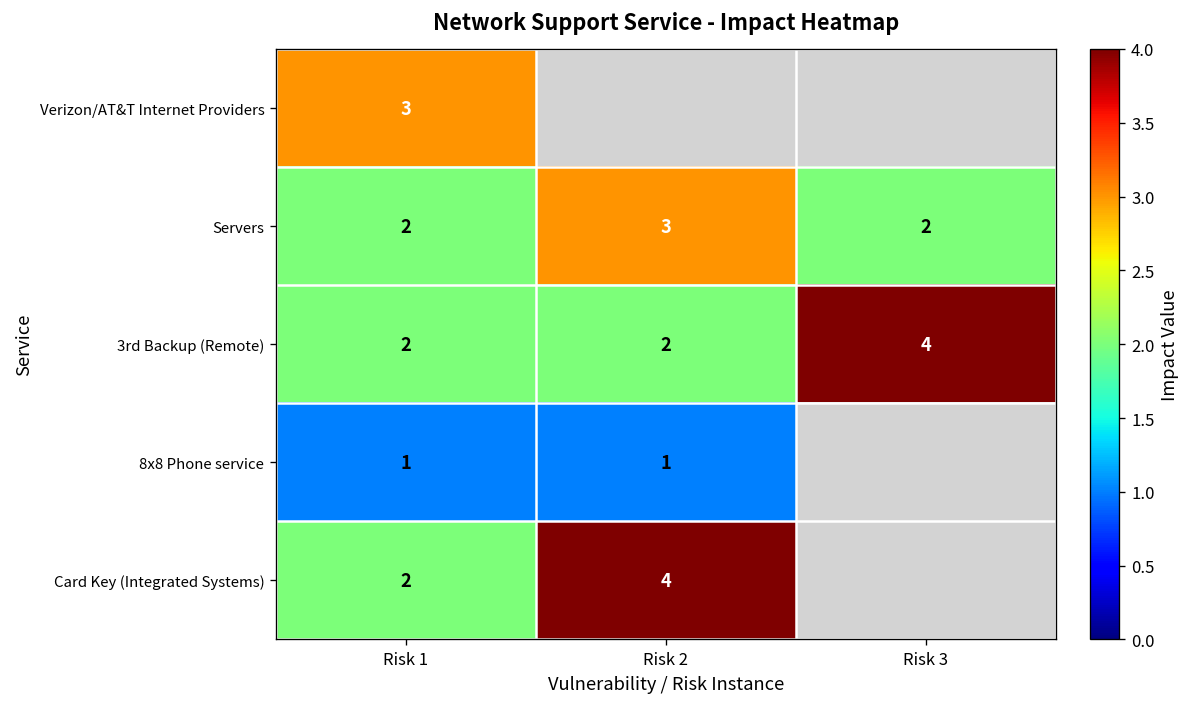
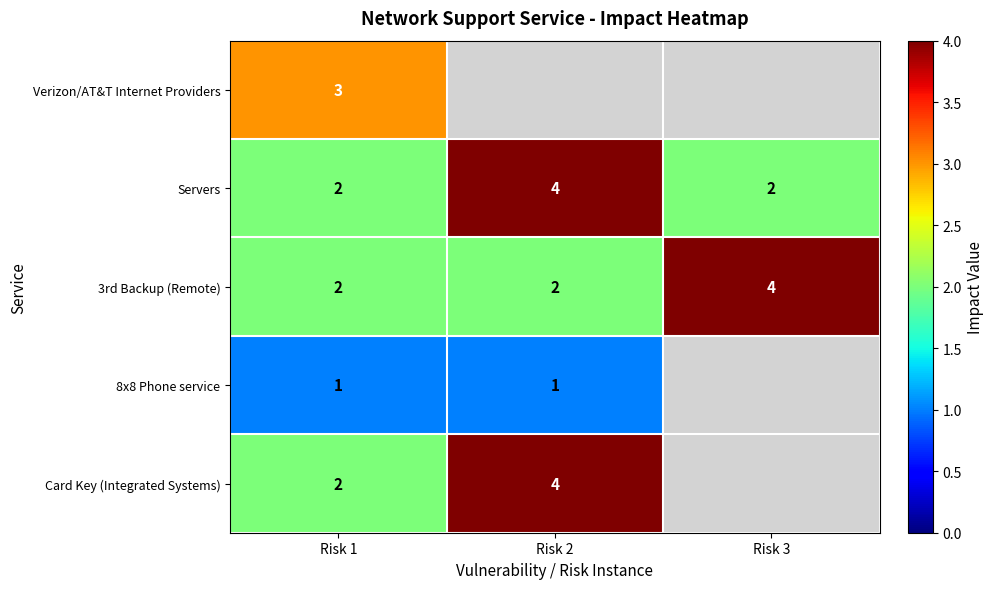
  {
    "Verizon/AT&T Internet Providers": {
      "Risk 1": 3
    },
    "Servers": {
      "Risk 1": 2,
-     "Risk 2": 3,
+     "Risk 2": 4,
      "Risk 3": 2
    },
    "3rd Backup (Remote)": {
      "Risk 1": 2,
      "Risk 2": 2,
      "Risk 3": 4
    },
    "8x8 Phone service": {
      "Risk 1": 1,
      "Risk 2": 1
    },
    "Card Key (Integrated Systems)": {
      "Risk 1": 2,
      "Risk 2": 4
    }
  }
